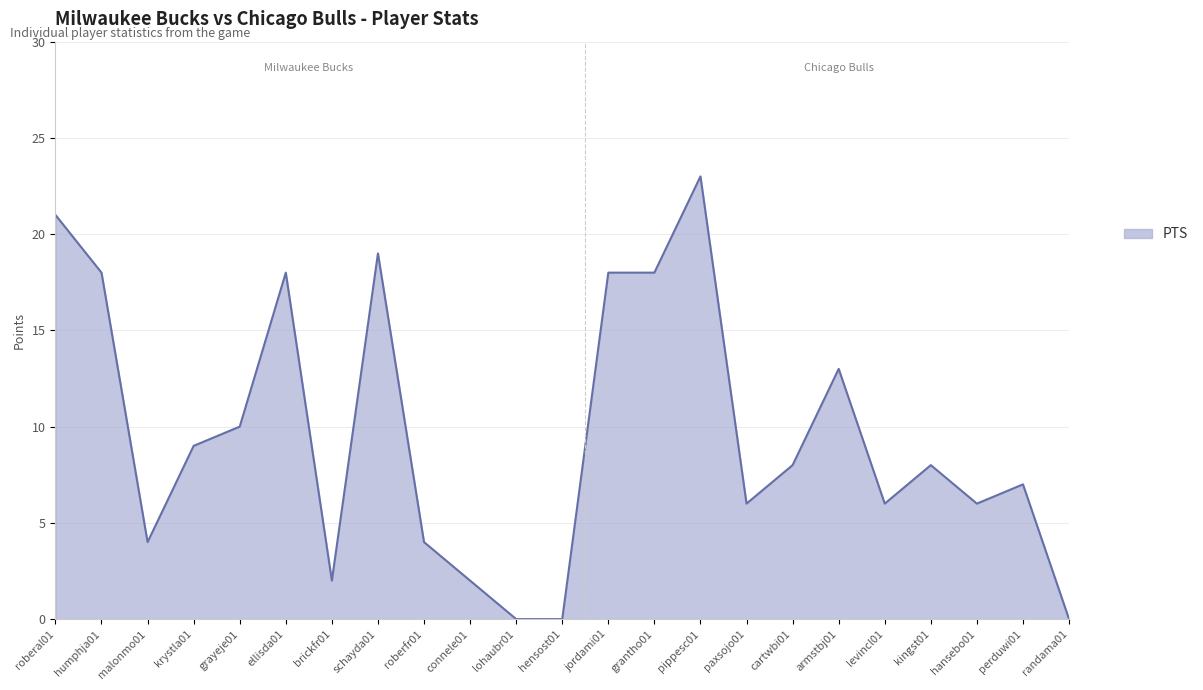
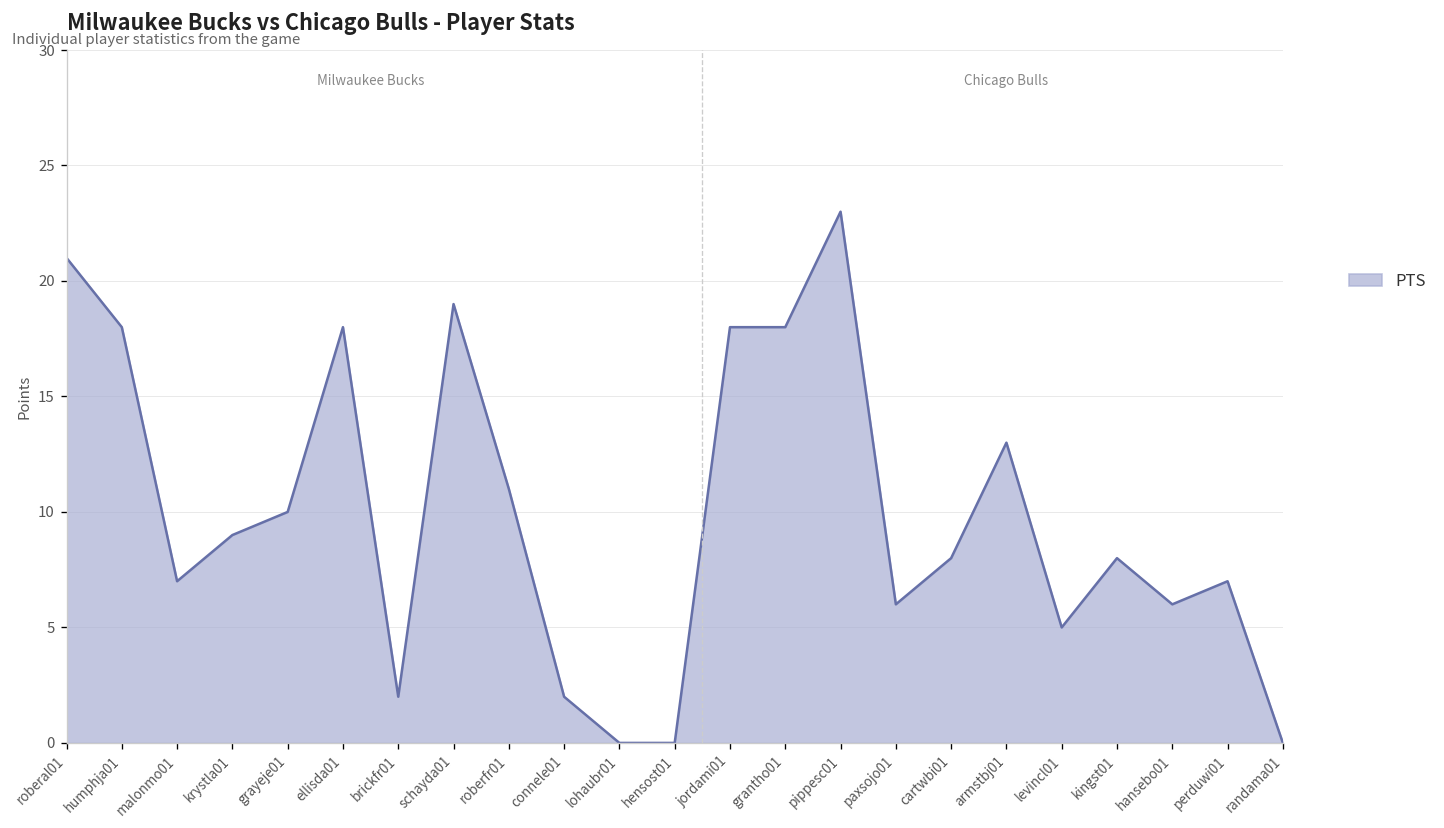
  {
    "roberal01": 21,
    "humphja01": 18,
-   "malonmo01": 4,
+   "malonmo01": 7,
    "krystla01": 9,
    "grayeje01": 10,
    "ellisda01": 18,
    "brickfr01": 2,
    "schayda01": 19,
-   "roberfr01": 4,
+   "roberfr01": 11,
    "connele01": 2,
    "lohaubr01": 0,
    "hensost01": 0,
    "jordami01": 18,
    "grantho01": 18,
    "pippesc01": 23,
    "paxsojo01": 6,
    "cartwbi01": 8,
    "armstbj01": 13,
-   "levincl01": 6,
+   "levincl01": 5,
    "kingst01": 8,
    "hansebo01": 6,
    "perduwi01": 7,
    "randama01": 0
  }
